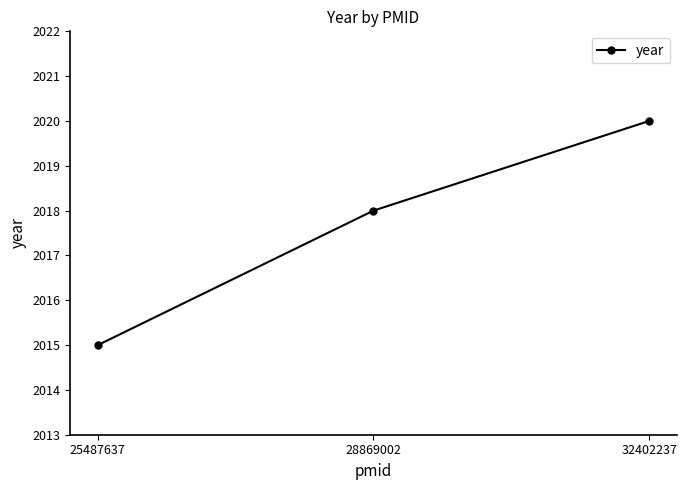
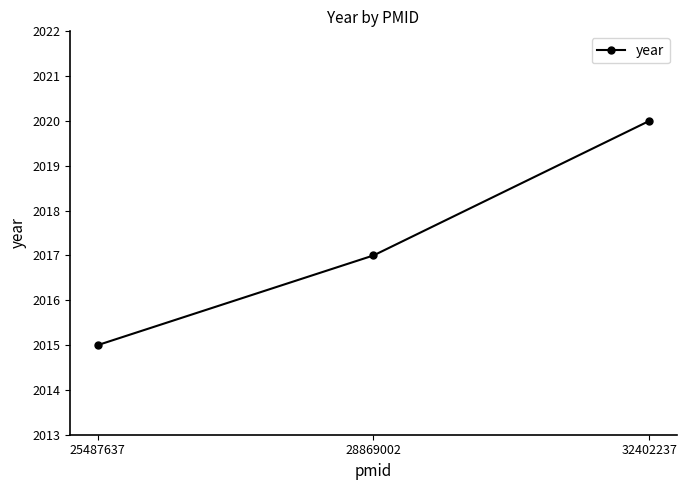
  {
    "25487637": 2015,
-   "28869002": 2018,
+   "28869002": 2017,
    "32402237": 2020
  }
